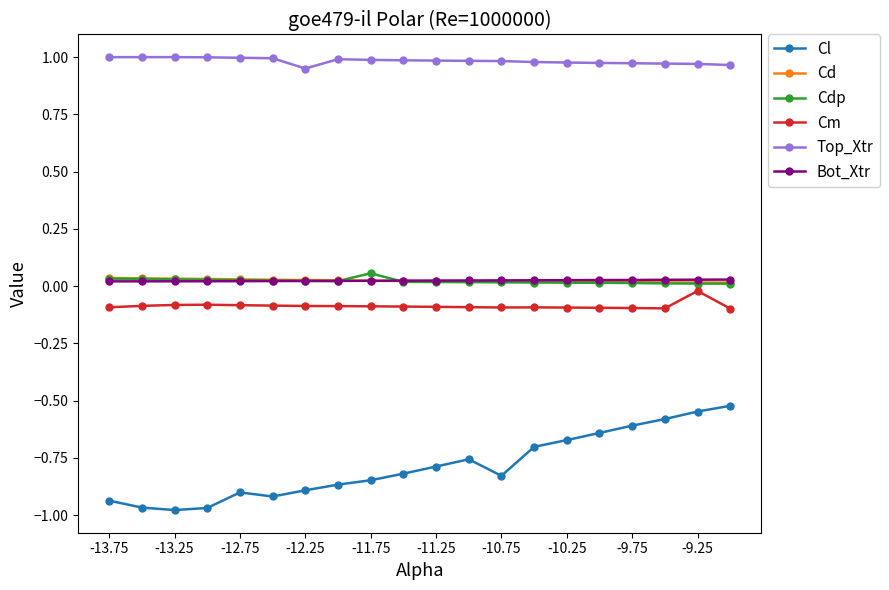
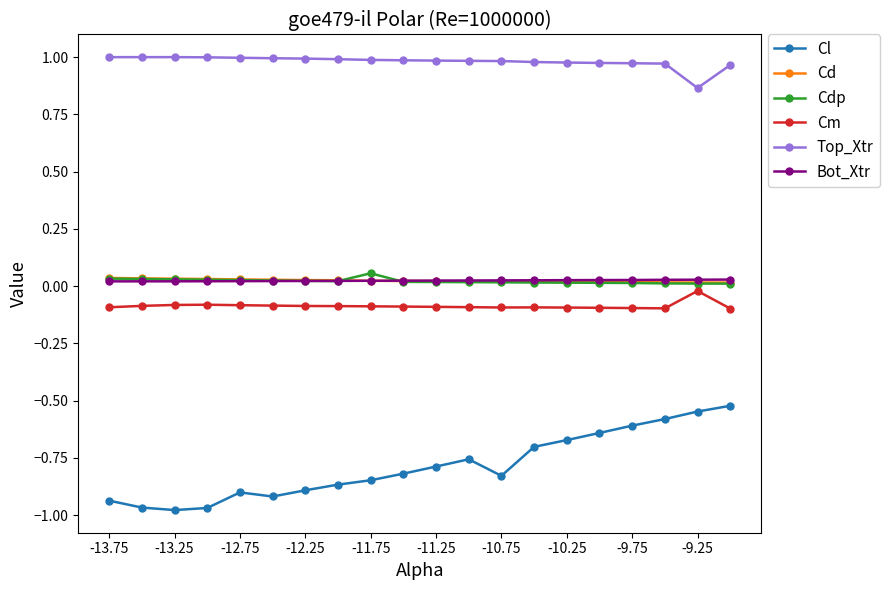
  {
    "Cl": {
      "-13.75": -0.94,
      "-13.25": -0.98,
      "-12.75": -0.90,
      "-12.25": -0.89,
      "-11.75": -0.85,
      "-11.25": -0.79,
      "-10.75": -0.83,
      "-10.25": -0.67,
      "-9.75": -0.61,
      "-9.25": -0.55
    },
    "Cdp": {
      "-11.75": 0.06
    },
    "Cm": {
      "-13.75": -0.09,
      "-13.25": -0.08,
      "-12.75": -0.08,
      "-12.25": -0.09,
      "-11.75": -0.09,
      "-11.25": -0.09,
      "-10.75": -0.09,
      "-10.25": -0.09,
      "-9.75": -0.10,
      "-9.25": -0.02
    },
    "Top_Xtr": {
      "-13.75": 1.00,
      "-13.25": 1.00,
      "-12.75": 1.00,
-     "-12.25": 0.95,
+     "-12.25": 0.99,
      "-11.75": 0.99,
      "-11.25": 0.98,
      "-10.75": 0.98,
      "-10.25": 0.98,
      "-9.75": 0.97,
-     "-9.25": 0.97
+     "-9.25": 0.87
    },
    "Bot_Xtr": {
      "-13.75": 0.02,
      "-9.25": 0.03
    }
  }
